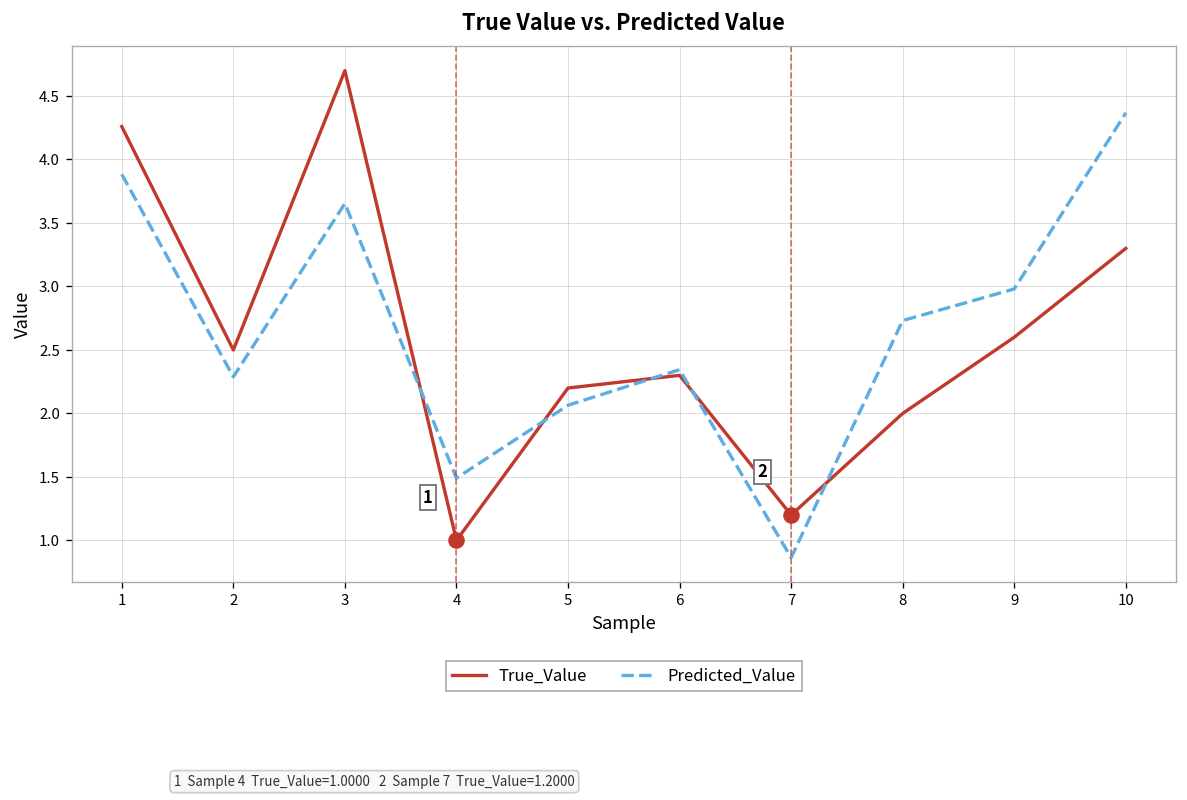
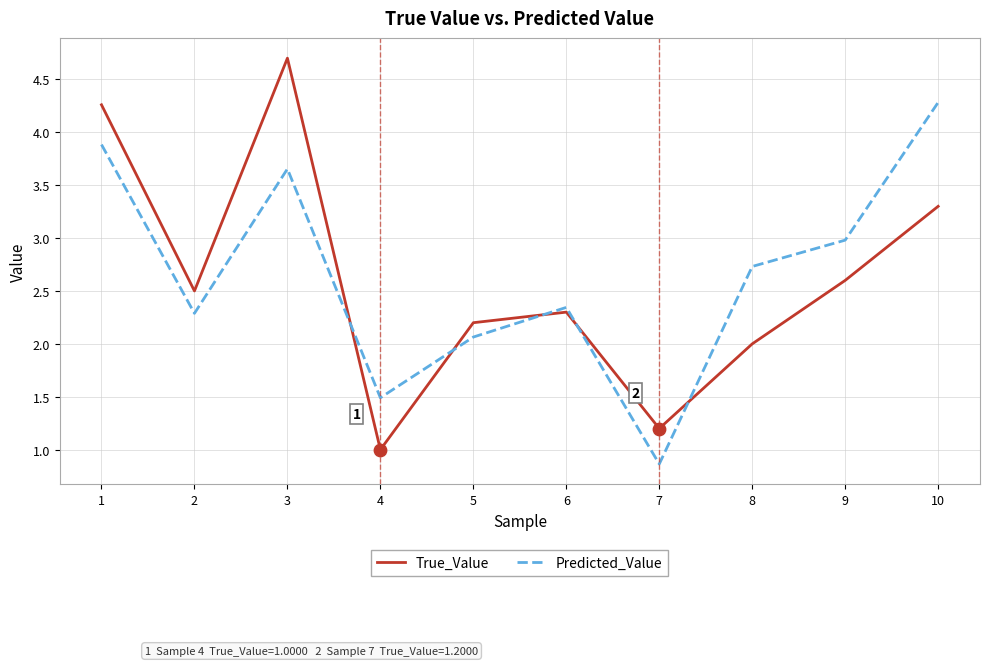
  {
    "Predicted_Value": {
      "1": 3.88,
      "2": 2.29,
      "3": 3.65,
      "5": 2.06,
      "6": 2.34,
      "7": 0.86,
      "8": 2.73,
      "9": 2.98,
-     "10": 4.37
+     "10": 4.28
    }
  }
